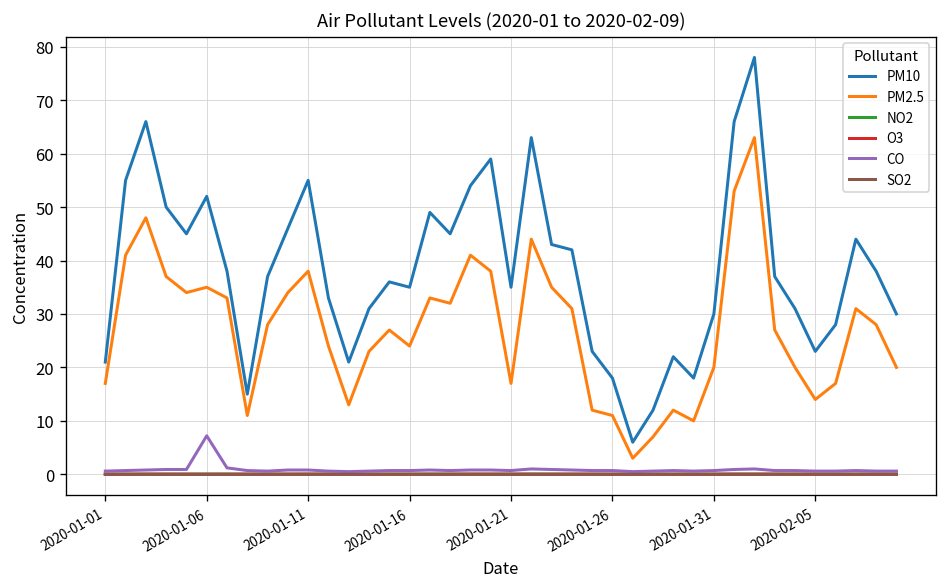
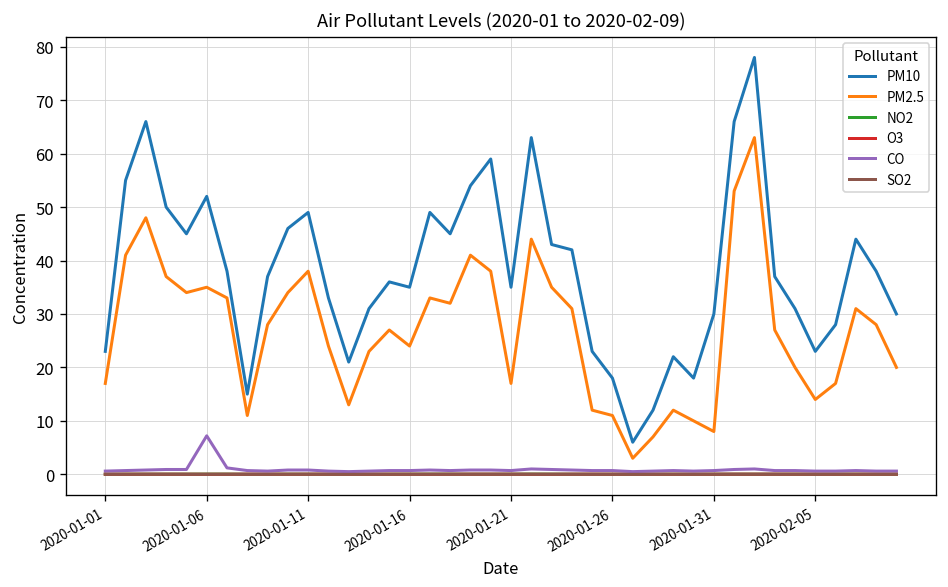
  {
    "PM10": {
-     "2020-01-01": 21,
+     "2020-01-01": 23,
      "2020-01-06": 52,
-     "2020-01-11": 55,
+     "2020-01-11": 49,
      "2020-01-16": 35,
      "2020-01-21": 35,
      "2020-01-26": 18,
      "2020-01-31": 30,
      "2020-02-05": 23
    },
    "PM2.5": {
      "2020-01-01": 17,
      "2020-01-06": 35,
      "2020-01-11": 38,
      "2020-01-16": 24,
      "2020-01-21": 17,
      "2020-01-26": 11,
-     "2020-01-31": 20,
+     "2020-01-31": 8,
      "2020-02-05": 14
    },
    "SO2": {
      "2020-01-01": 0,
      "2020-01-06": 0,
      "2020-01-11": 0,
      "2020-01-16": 0,
      "2020-01-21": 0,
      "2020-01-26": 0,
      "2020-01-31": 0,
      "2020-02-05": 0
    },
    "CO": {
      "2020-01-01": 1,
      "2020-01-06": 7,
      "2020-01-11": 1,
      "2020-01-16": 1,
      "2020-01-21": 1,
      "2020-01-26": 1,
      "2020-01-31": 1
    }
  }
